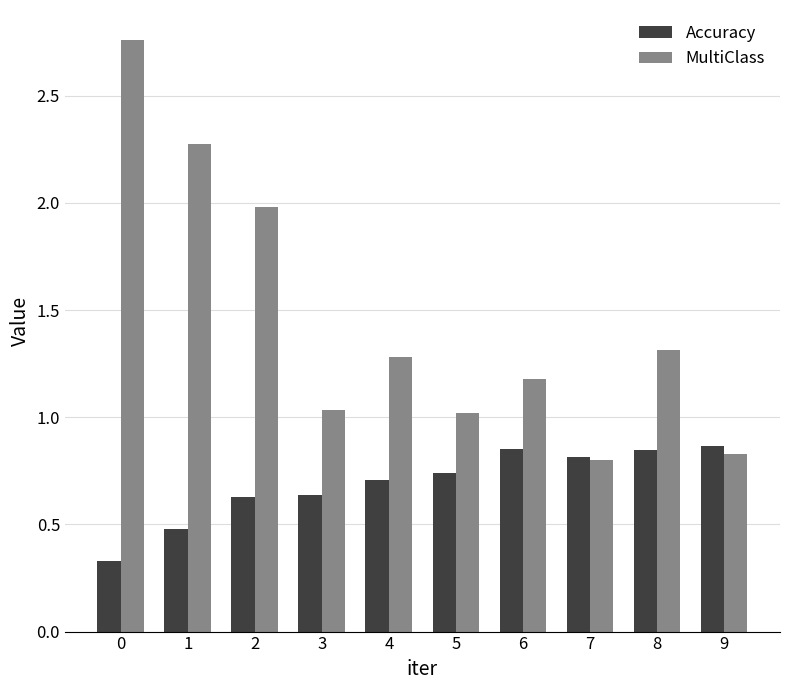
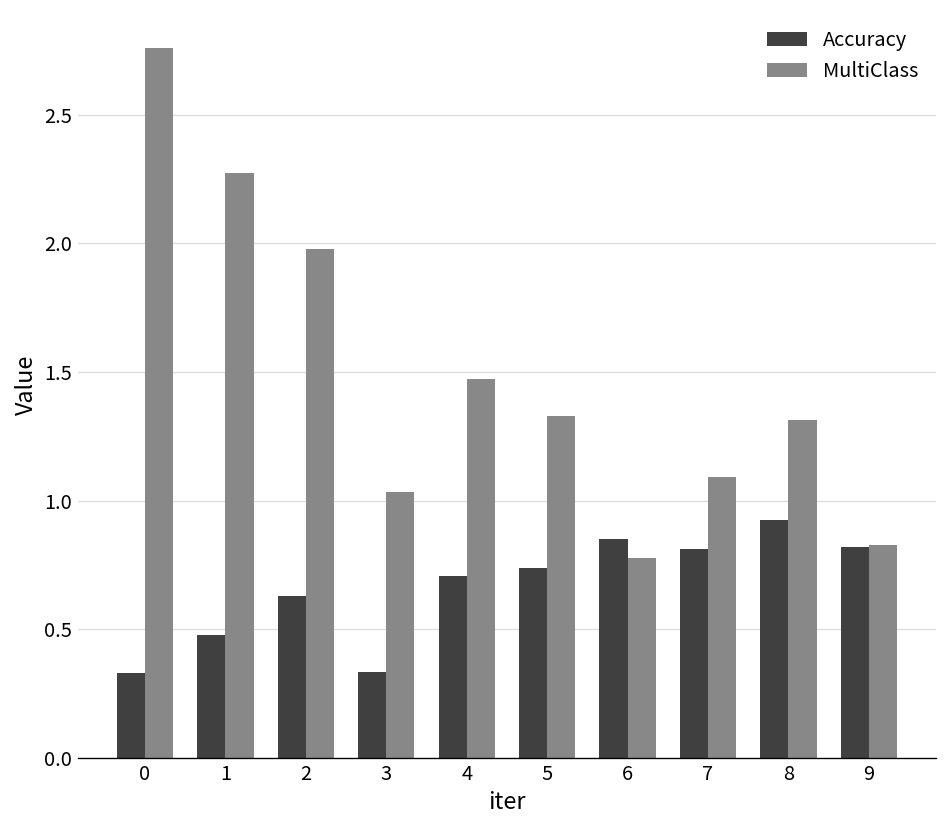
  {
    "Accuracy": {
      "0": 0.33,
      "1": 0.48,
      "2": 0.63,
-     "3": 0.64,
+     "3": 0.33,
      "4": 0.71,
      "5": 0.74,
      "6": 0.85,
      "7": 0.81,
-     "8": 0.85,
-     "9": 0.87
+     "8": 0.93,
+     "9": 0.82
    },
    "MultiClass": {
      "0": 2.76,
      "1": 2.27,
      "2": 1.98,
      "3": 1.04,
-     "4": 1.28,
-     "5": 1.02,
-     "6": 1.18,
-     "7": 0.80,
+     "4": 1.47,
+     "5": 1.33,
+     "6": 0.78,
+     "7": 1.09,
      "8": 1.32,
      "9": 0.83
    }
  }
